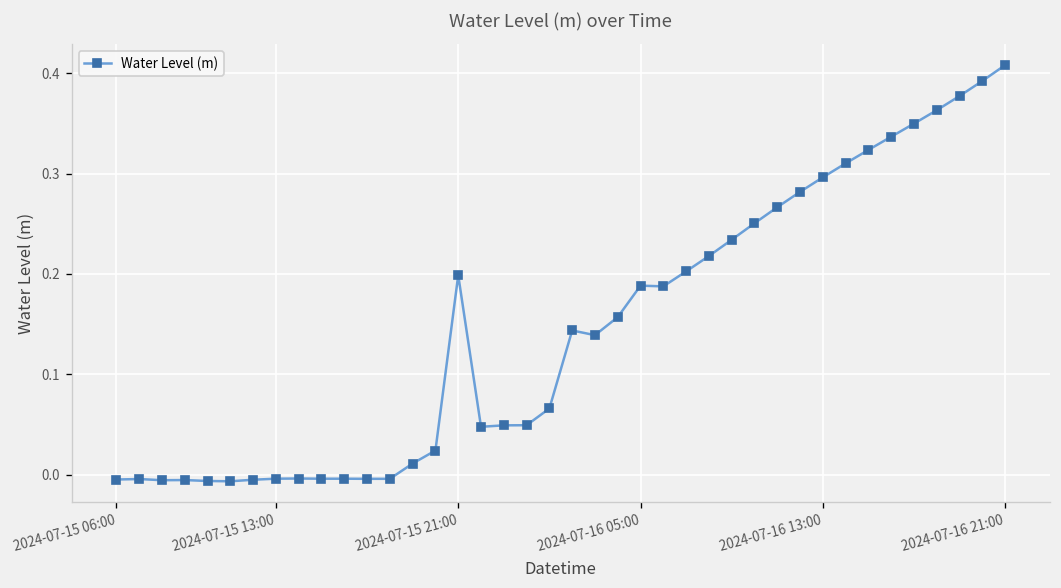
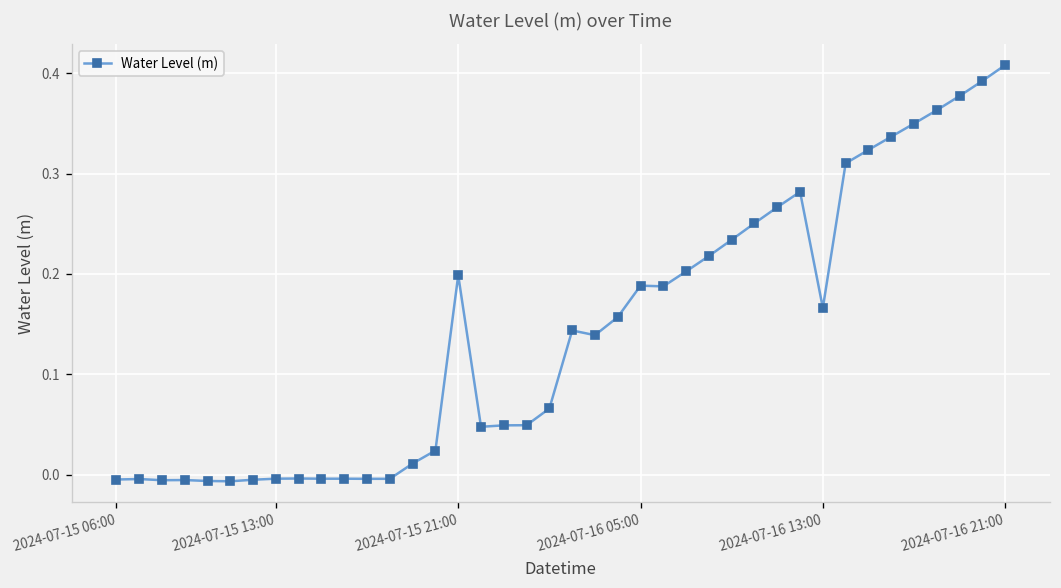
  {
    "2024-07-15 06:00": 0.00,
    "2024-07-15 13:00": 0.00,
    "2024-07-15 21:00": 0.20,
    "2024-07-16 05:00": 0.19,
-   "2024-07-16 13:00": 0.30,
+   "2024-07-16 13:00": 0.17,
    "2024-07-16 21:00": 0.41
  }
